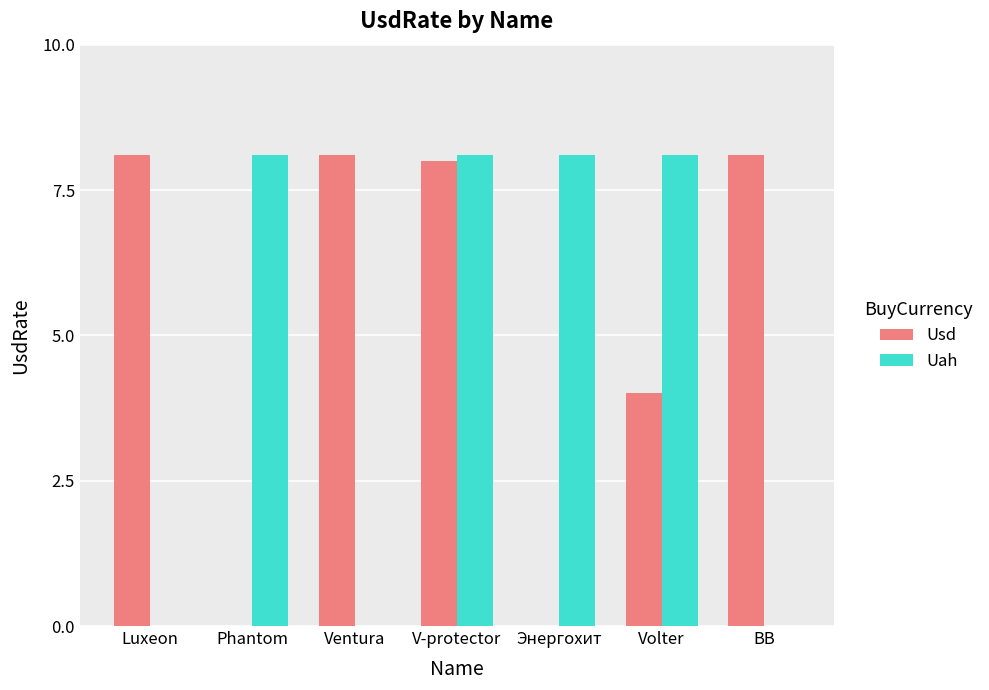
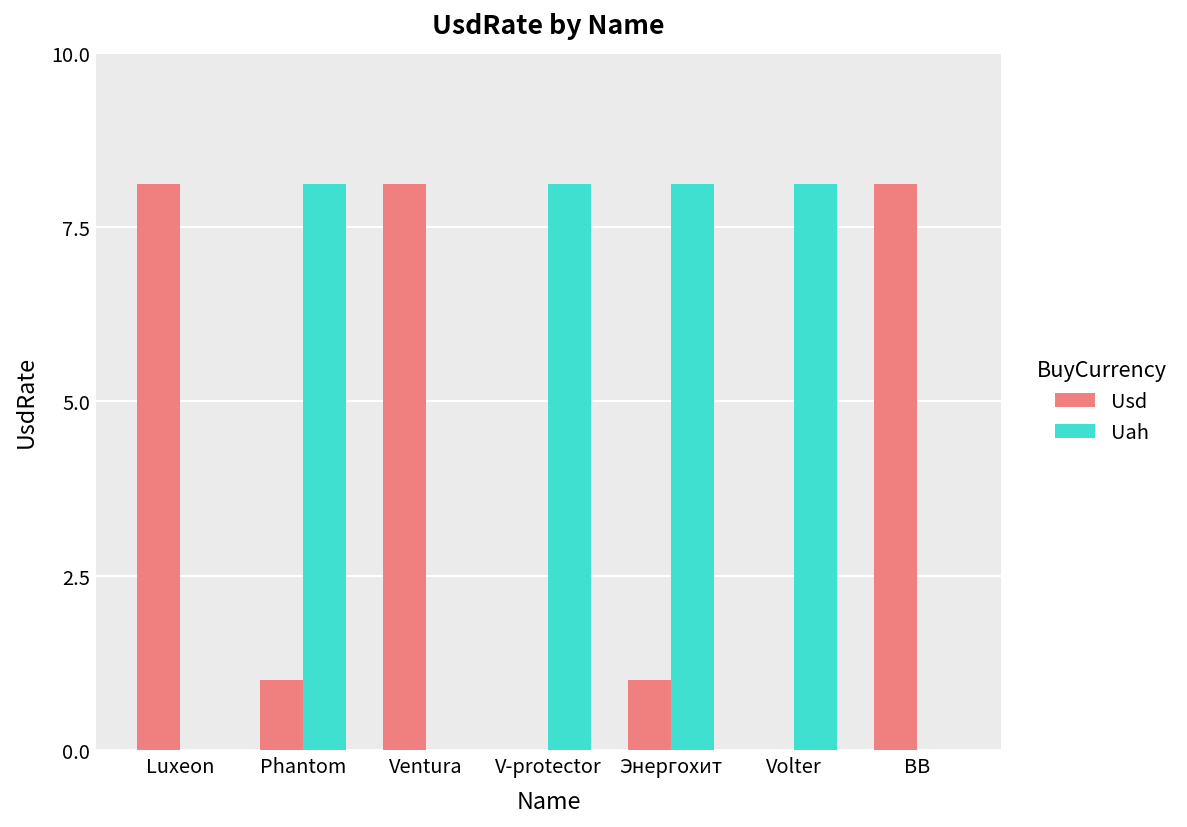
  {
    "Usd": {
      "Luxeon": 8.1,
-     "Phantom": 0,
+     "Phantom": 1,
      "Ventura": 8.1,
-     "V-protector": 8,
-     "Энергохит": 0,
-     "Volter": 4,
+     "V-protector": 0,
+     "Энергохит": 1,
+     "Volter": 0,
      "BB": 8.1
    },
    "Uah": {
      "Luxeon": 0,
      "Phantom": 8.1,
      "Ventura": 0,
      "V-protector": 8.1,
      "Энергохит": 8.1,
      "Volter": 8.1,
      "BB": 0
    }
  }
